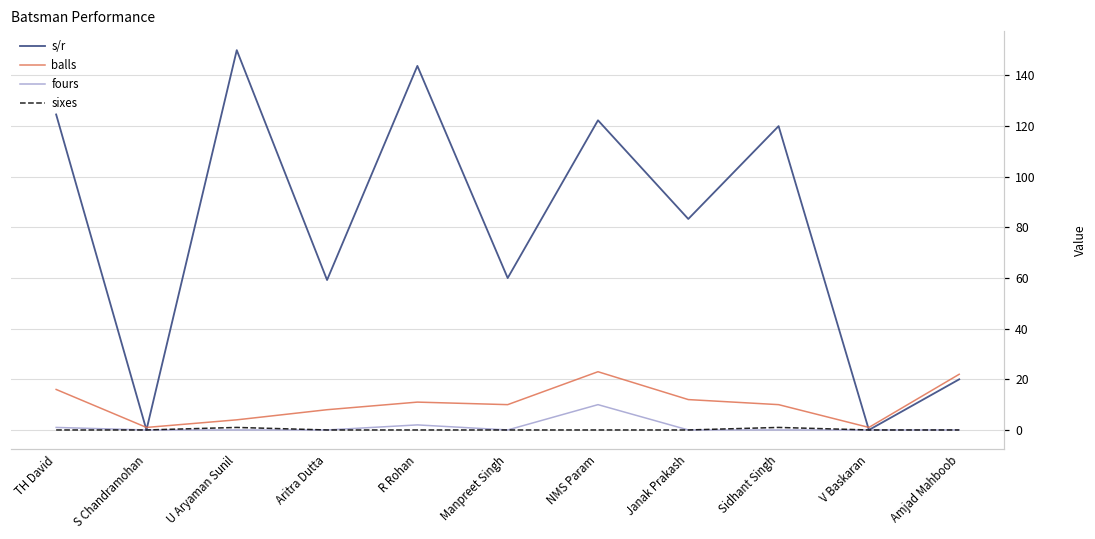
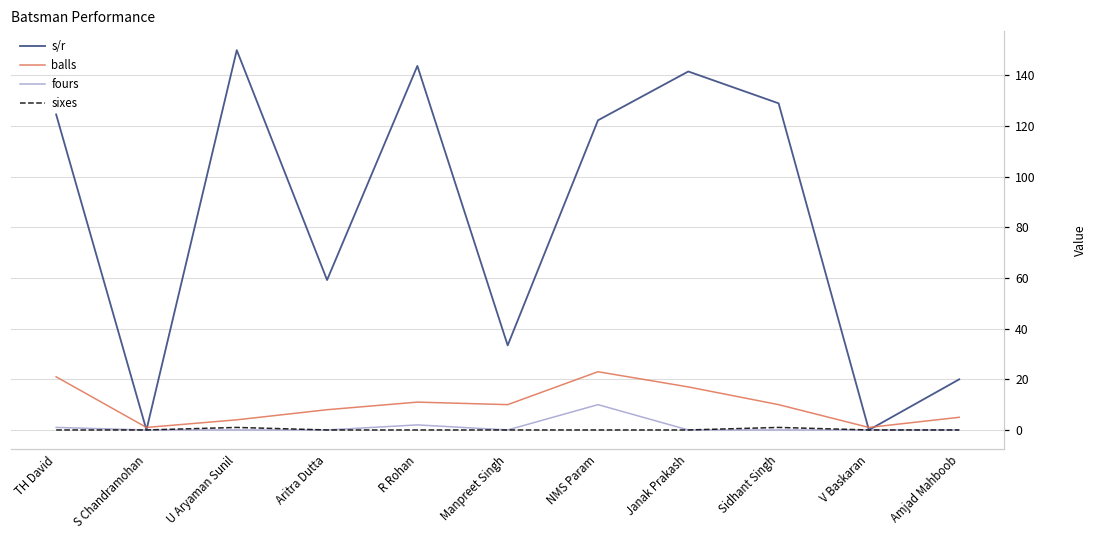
  {
    "s/r": {
      "TH David": 125,
      "U Aryaman Sunil": 150,
      "Aritra Dutta": 59,
      "R Rohan": 144,
-     "Manpreet Singh": 60,
+     "Manpreet Singh": 33,
      "NMS Param": 122,
-     "Janak Prakash": 83,
-     "Sidhant Singh": 120,
+     "Janak Prakash": 142,
+     "Sidhant Singh": 129,
      "Amjad Mahboob": 20
    },
    "balls": {
-     "TH David": 16,
+     "TH David": 21,
      "U Aryaman Sunil": 4,
      "Aritra Dutta": 8,
      "R Rohan": 11,
      "Manpreet Singh": 10,
      "NMS Param": 23,
-     "Janak Prakash": 12,
+     "Janak Prakash": 17,
      "Sidhant Singh": 10,
-     "Amjad Mahboob": 22
+     "Amjad Mahboob": 5
    },
    "fours": {
      "R Rohan": 2,
      "NMS Param": 10
    },
    "sixes": {
      "R Rohan": 0,
      "NMS Param": 0
    }
  }
